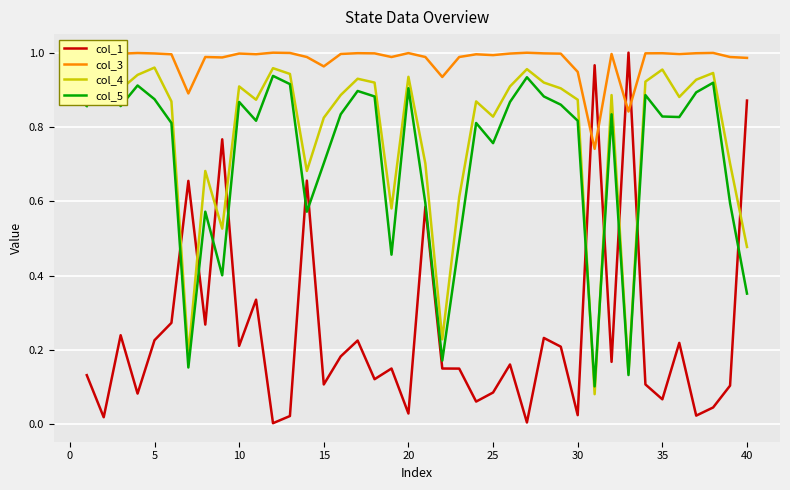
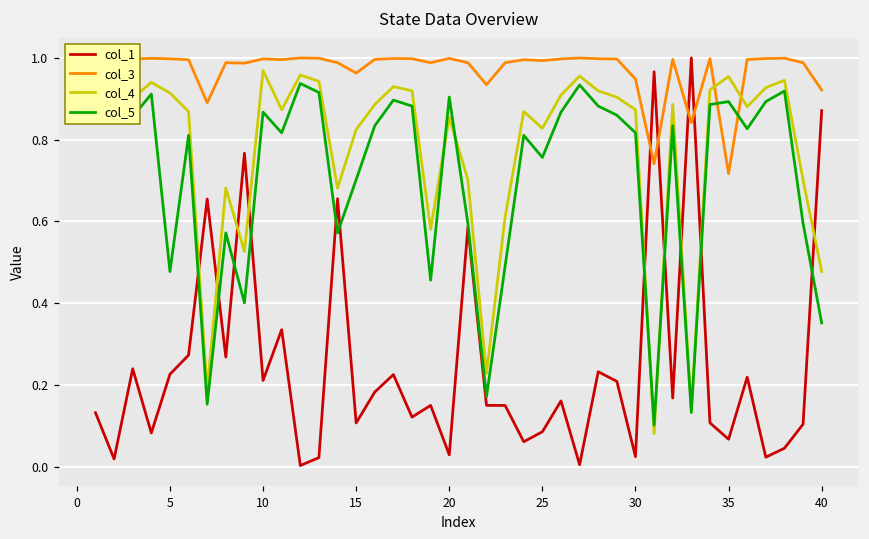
  {
    "col_1": {
      "5": 0.23,
      "10": 0.21,
      "15": 0.11,
      "20": 0.03,
      "25": 0.09,
      "30": 0.02,
      "35": 0.07,
      "40": 0.87
    },
    "col_3": {
      "5": 1.00,
      "10": 1.00,
      "15": 0.96,
      "20": 1.00,
      "25": 0.99,
      "30": 0.95,
-     "35": 1.00,
-     "40": 0.99
+     "35": 0.72,
+     "40": 0.92
    },
    "col_4": {
-     "5": 0.96,
-     "10": 0.91,
+     "5": 0.91,
+     "10": 0.97,
      "15": 0.82,
-     "20": 0.93,
+     "20": 0.85,
      "25": 0.83,
      "30": 0.87,
      "35": 0.95,
      "40": 0.48
    },
    "col_5": {
-     "5": 0.87,
+     "5": 0.48,
      "10": 0.87,
      "15": 0.70,
      "20": 0.90,
      "25": 0.76,
      "30": 0.82,
-     "35": 0.83,
+     "35": 0.89,
      "40": 0.35
    }
  }
